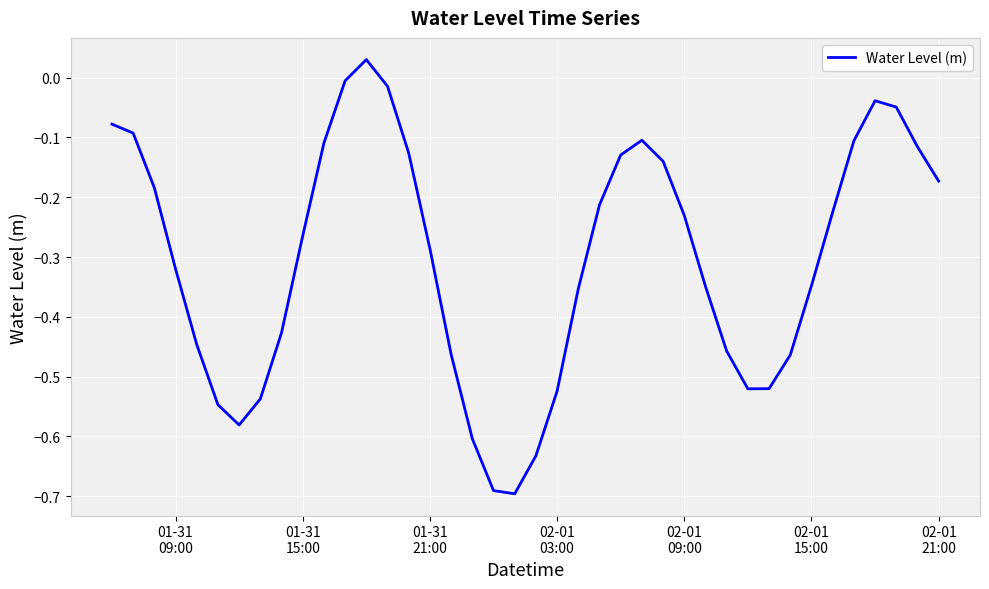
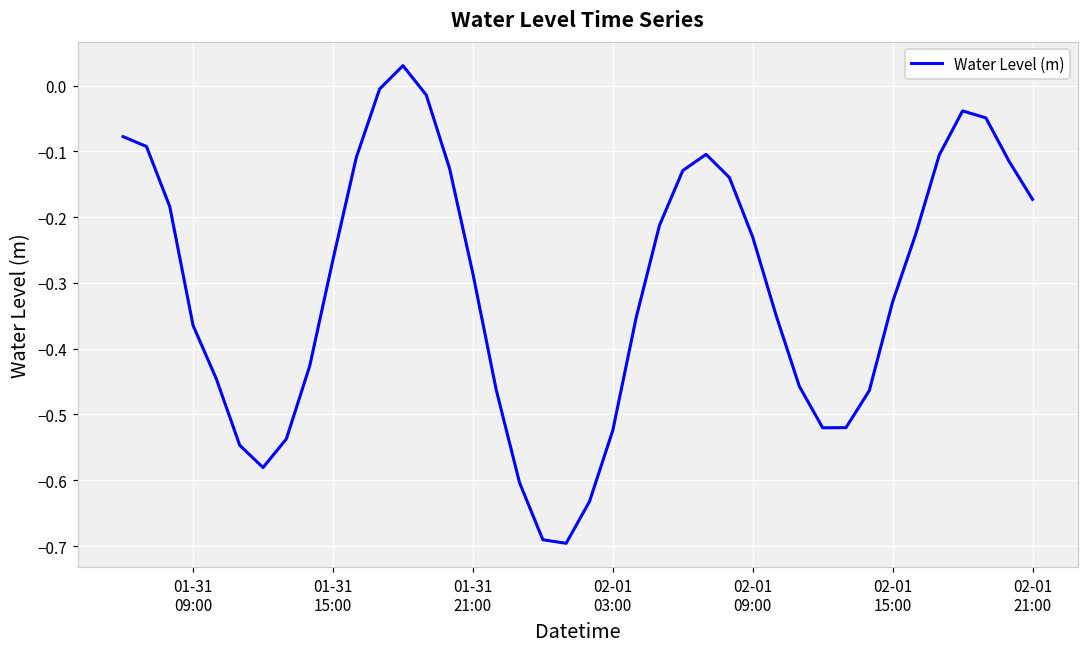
  {
-   "01-31 09:00": -0.32,
+   "01-31 09:00": -0.36,
    "01-31 15:00": -0.26,
    "01-31 21:00": -0.29,
    "02-01 03:00": -0.52,
    "02-01 09:00": -0.23,
-   "02-01 15:00": -0.35,
+   "02-01 15:00": -0.33,
    "02-01 21:00": -0.17
  }
